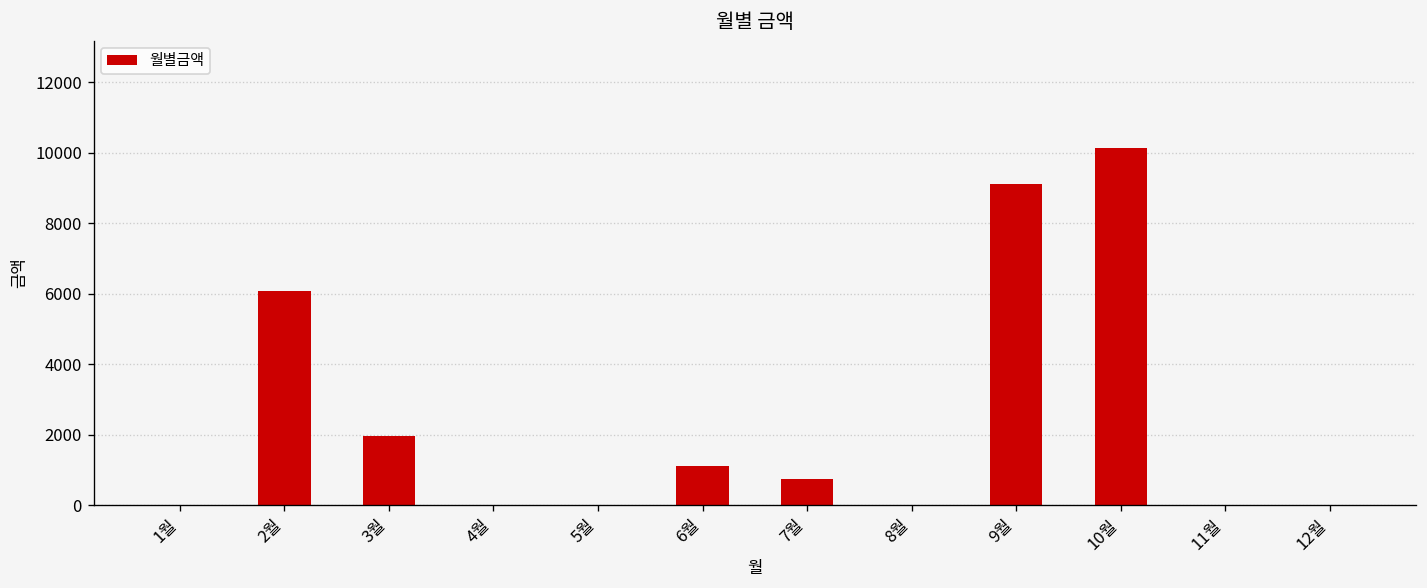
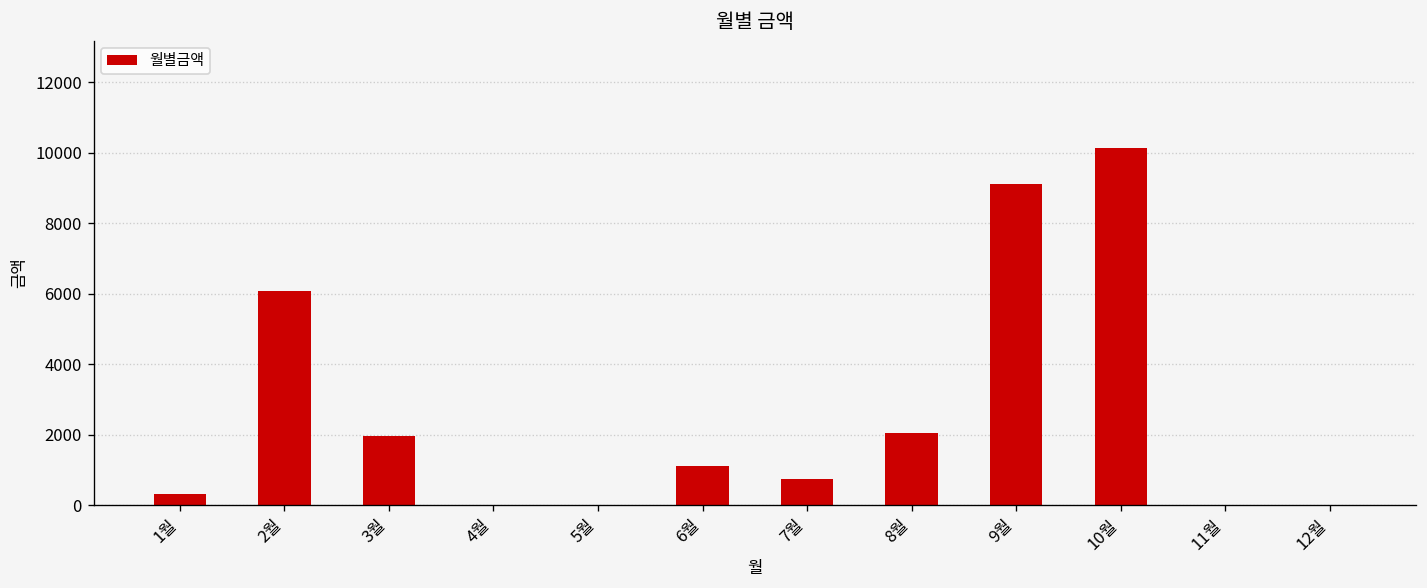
  {
-   "1월": 0,
+   "1월": 300,
    "2월": 6100,
    "3월": 1900,
    "4월": 0,
    "5월": 0,
    "6월": 1100,
    "7월": 700,
-   "8월": 0,
+   "8월": 2100,
    "9월": 9100,
    "10월": 10200,
    "11월": 0,
    "12월": 0
  }
